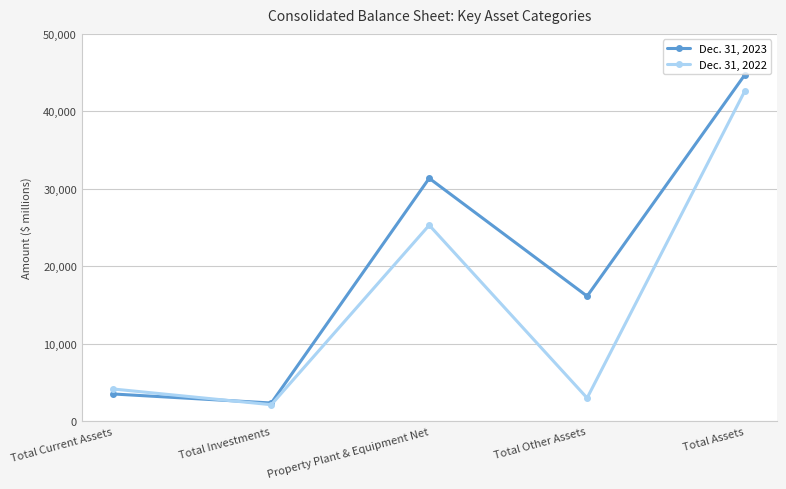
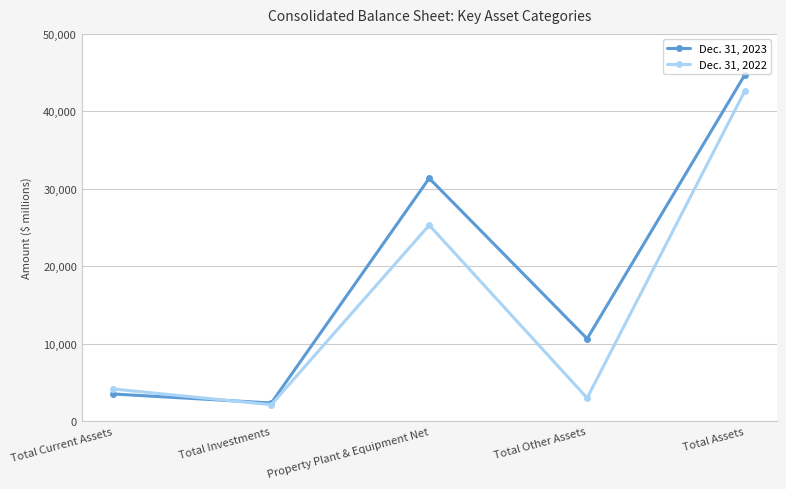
  {
    "Dec. 31, 2023": {
      "Total Current Assets": "4,000",
      "Property Plant & Equipment Net": "31,000",
-     "Total Other Assets": "16,000",
+     "Total Other Assets": "11,000",
      "Total Assets": "45,000"
    },
    "Dec. 31, 2022": {
      "Total Current Assets": "4,000",
      "Property Plant & Equipment Net": "25,000",
      "Total Other Assets": "3,000",
      "Total Assets": "43,000"
    }
  }
